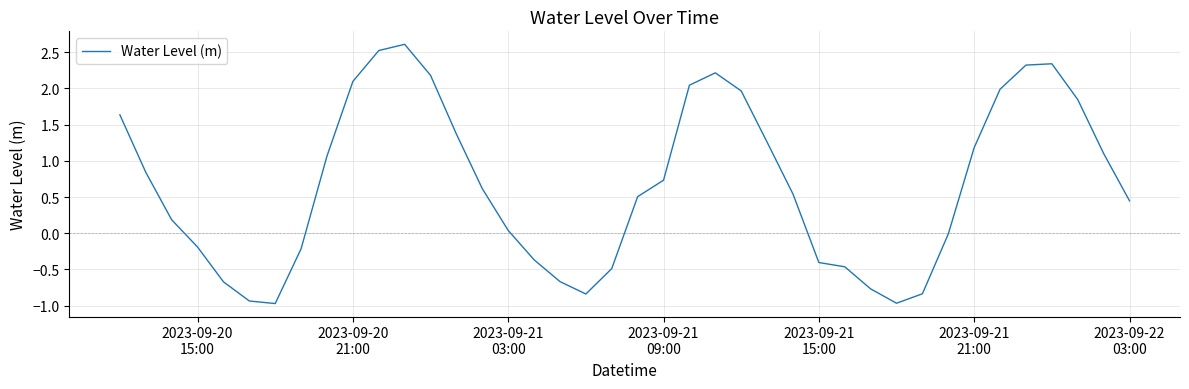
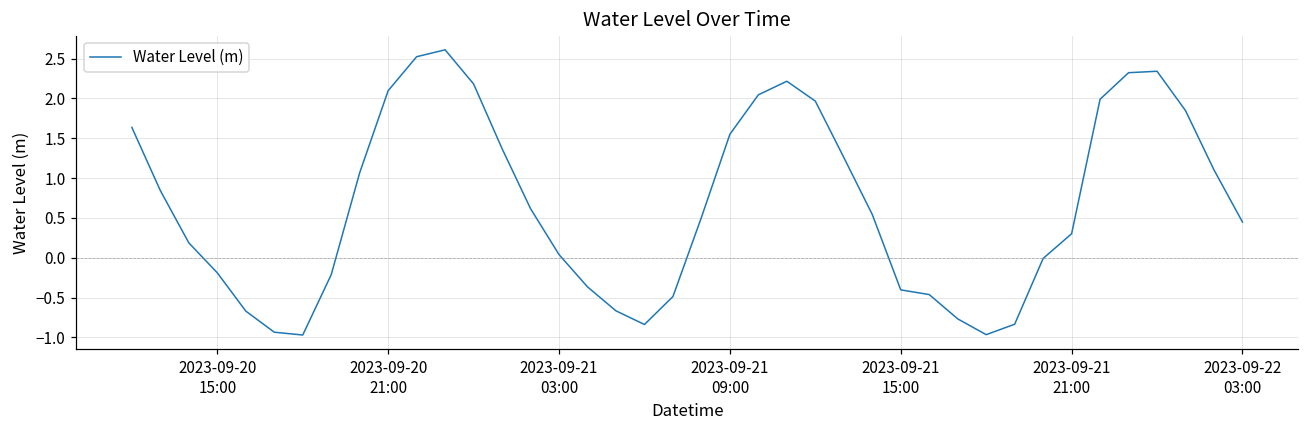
  {
    "2023-09-20 15:00": -0.2,
    "2023-09-20 21:00": 2.1,
    "2023-09-21 03:00": 0.0,
-   "2023-09-21 09:00": 0.7,
+   "2023-09-21 09:00": 1.5,
    "2023-09-21 15:00": -0.4,
-   "2023-09-21 21:00": 1.2,
+   "2023-09-21 21:00": 0.3,
    "2023-09-22 03:00": 0.4
  }
